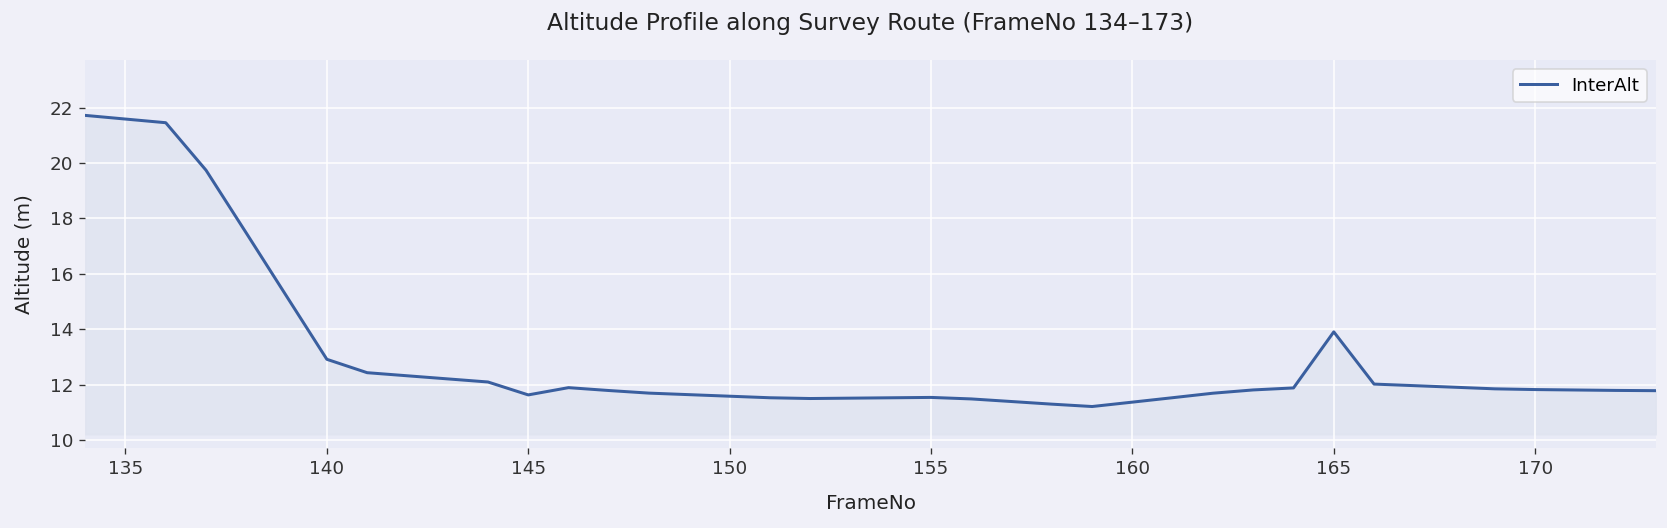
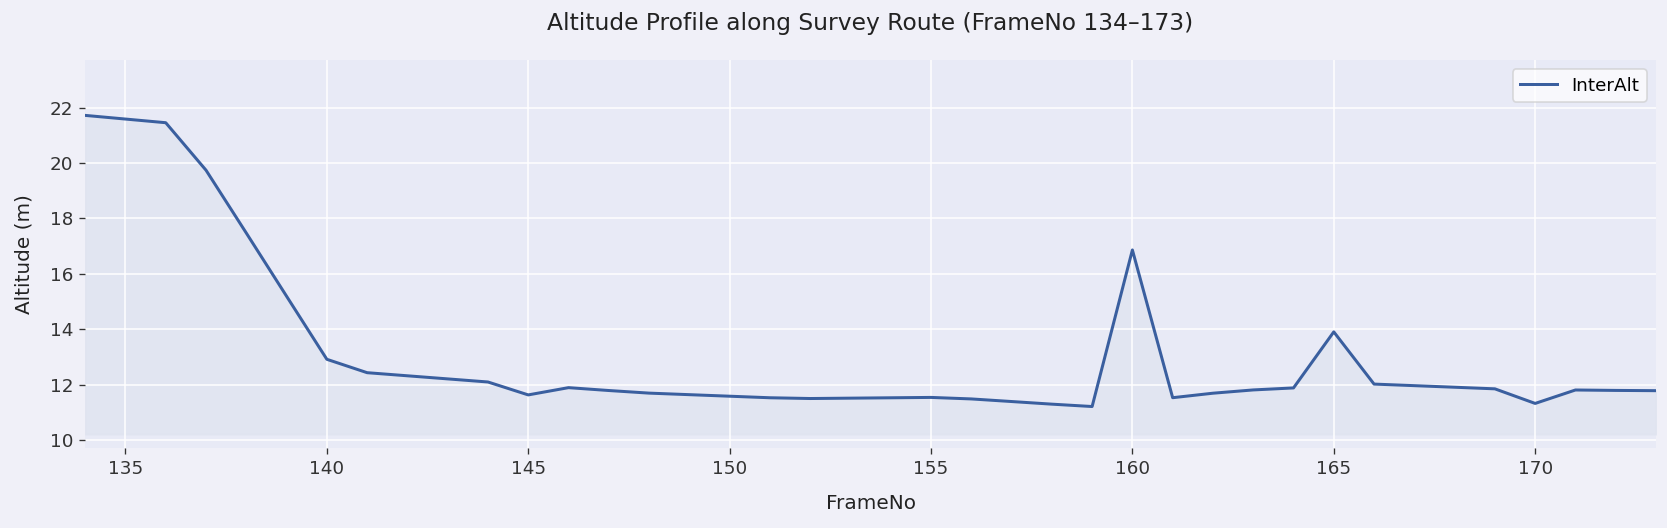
  {
    "135": 21.6,
    "140": 12.9,
    "145": 11.6,
    "150": 11.6,
    "155": 11.5,
-   "160": 11.4,
+   "160": 16.9,
    "165": 13.9,
-   "170": 11.8
+   "170": 11.3
  }
